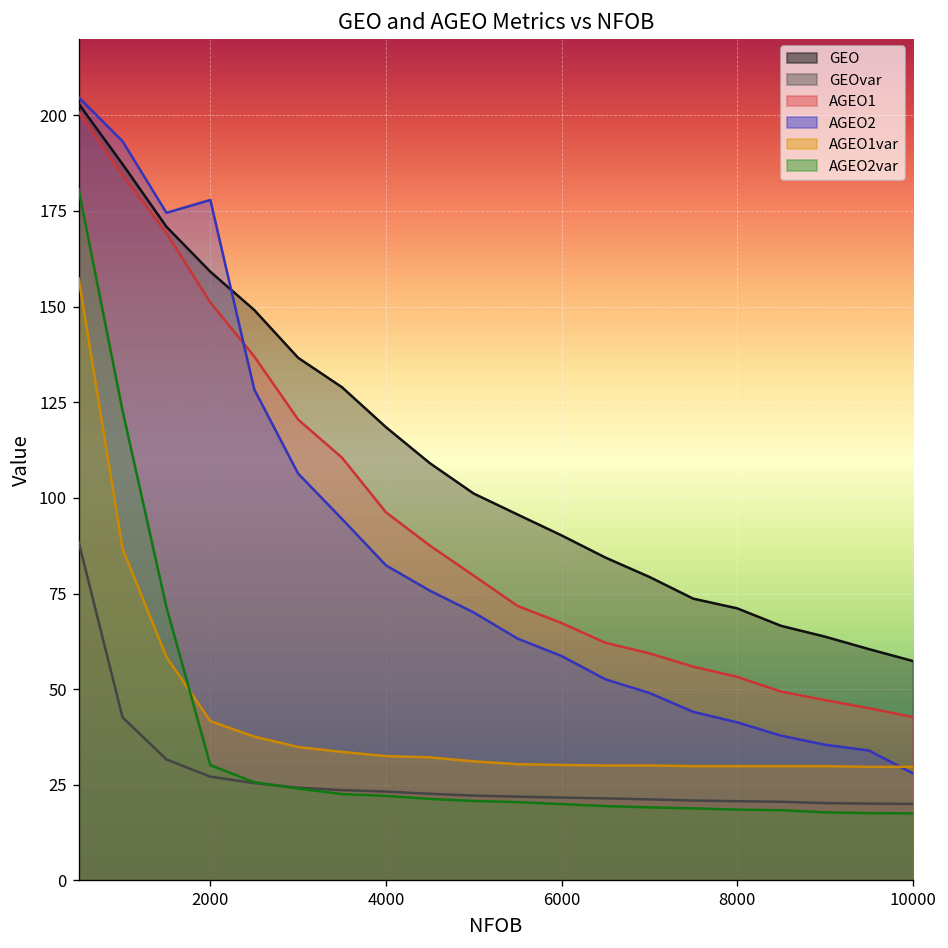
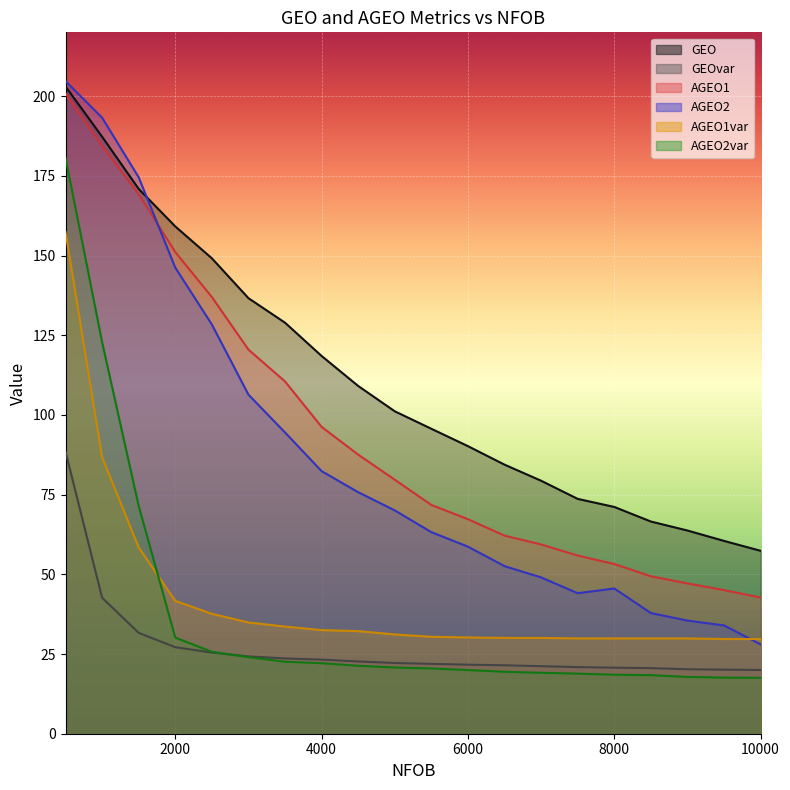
  {
    "AGEO2": {
-     "2000": 178,
+     "2000": 146,
      "4000": 82,
      "6000": 59,
-     "8000": 41,
+     "8000": 46,
      "10000": 28
    }
  }
